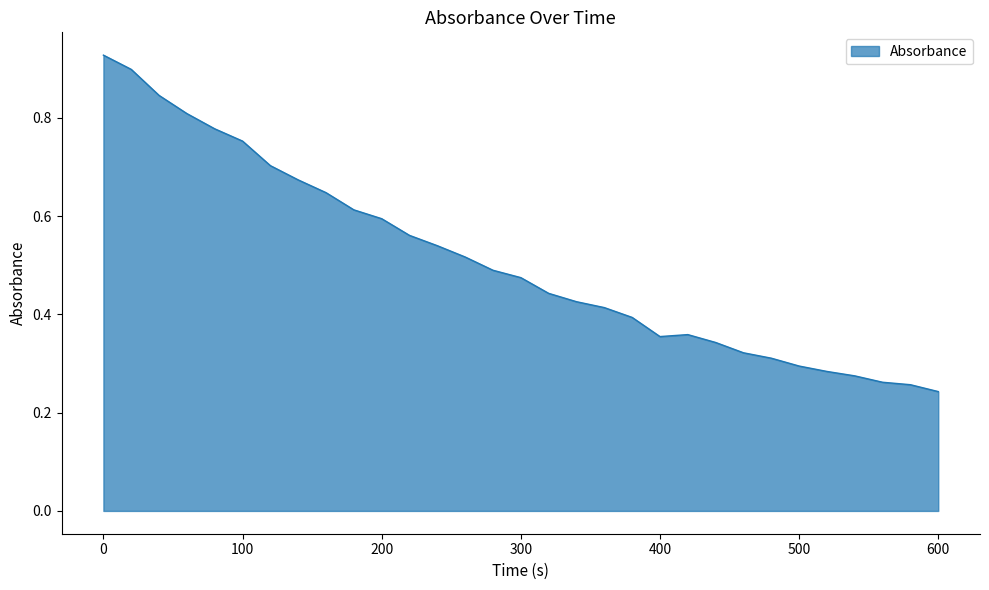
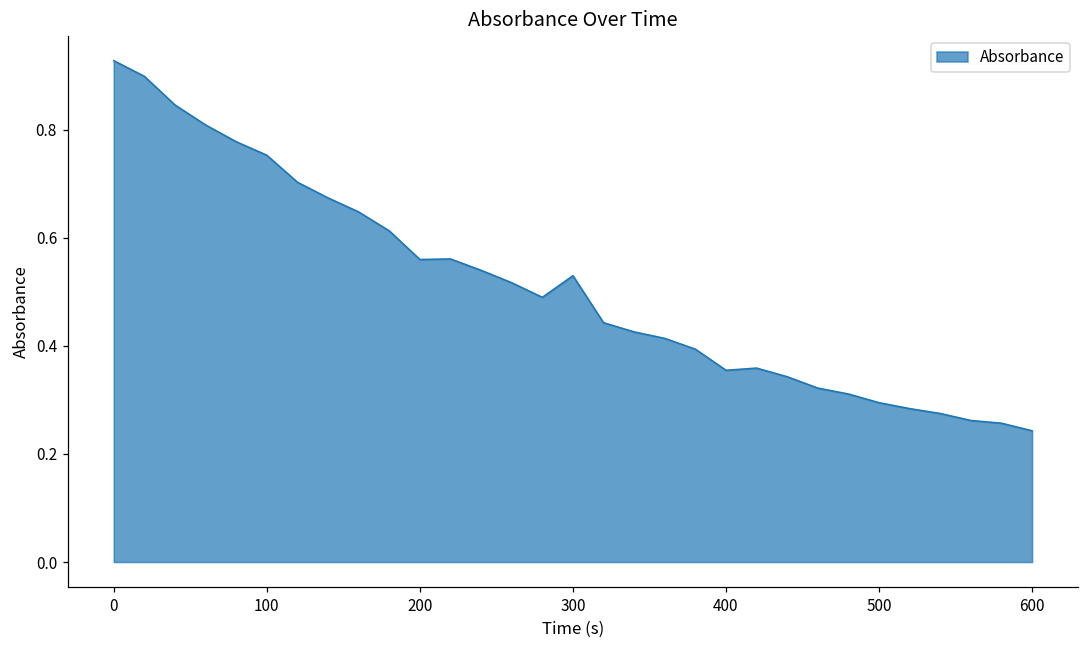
  {
    "0": 0.93,
    "100": 0.75,
-   "200": 0.60,
-   "300": 0.48,
+   "200": 0.56,
+   "300": 0.53,
    "400": 0.36,
    "500": 0.30,
    "600": 0.24
  }
